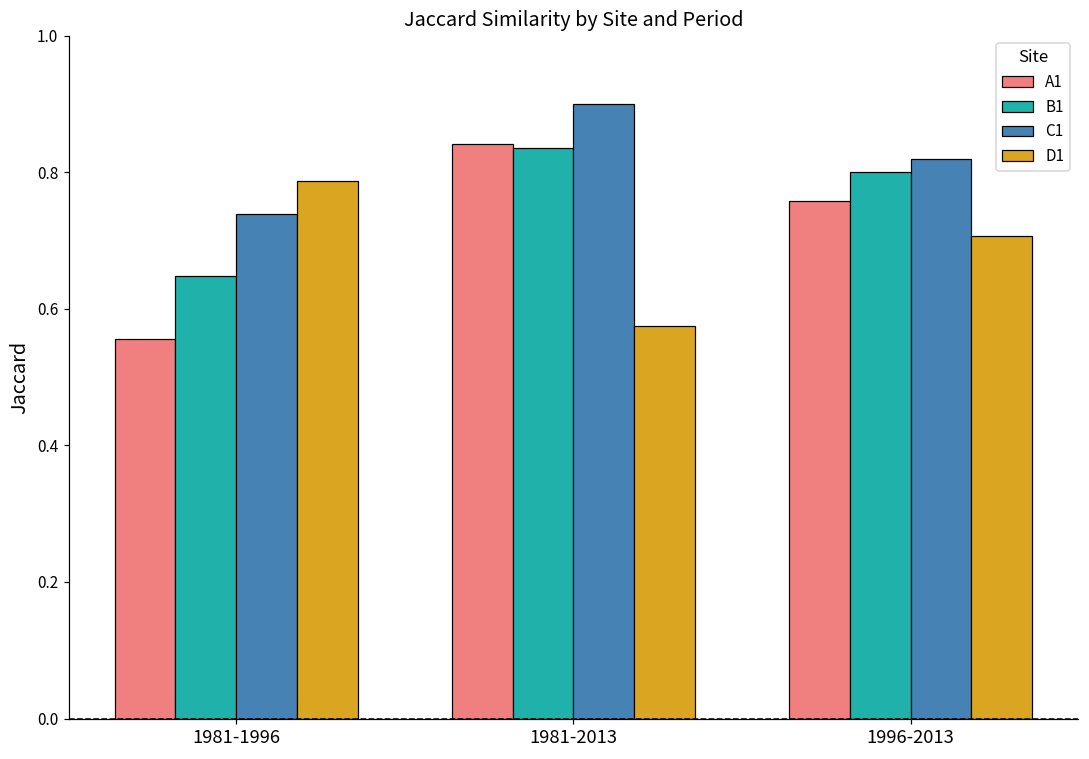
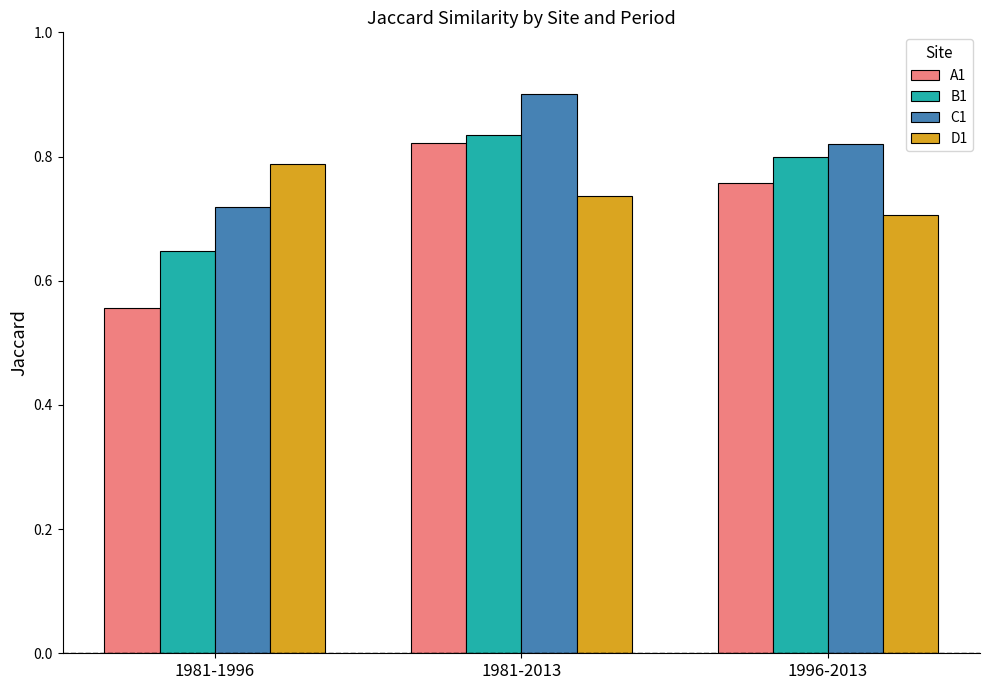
  {
    "A1": {
      "1981-1996": 0.56,
-     "1981-2013": 0.84,
+     "1981-2013": 0.82,
      "1996-2013": 0.76
    },
    "B1": {
      "1981-1996": 0.65,
      "1981-2013": 0.84,
      "1996-2013": 0.80
    },
    "C1": {
-     "1981-1996": 0.74,
+     "1981-1996": 0.72,
      "1981-2013": 0.90,
      "1996-2013": 0.82
    },
    "D1": {
      "1981-1996": 0.79,
-     "1981-2013": 0.57,
+     "1981-2013": 0.74,
      "1996-2013": 0.71
    }
  }
